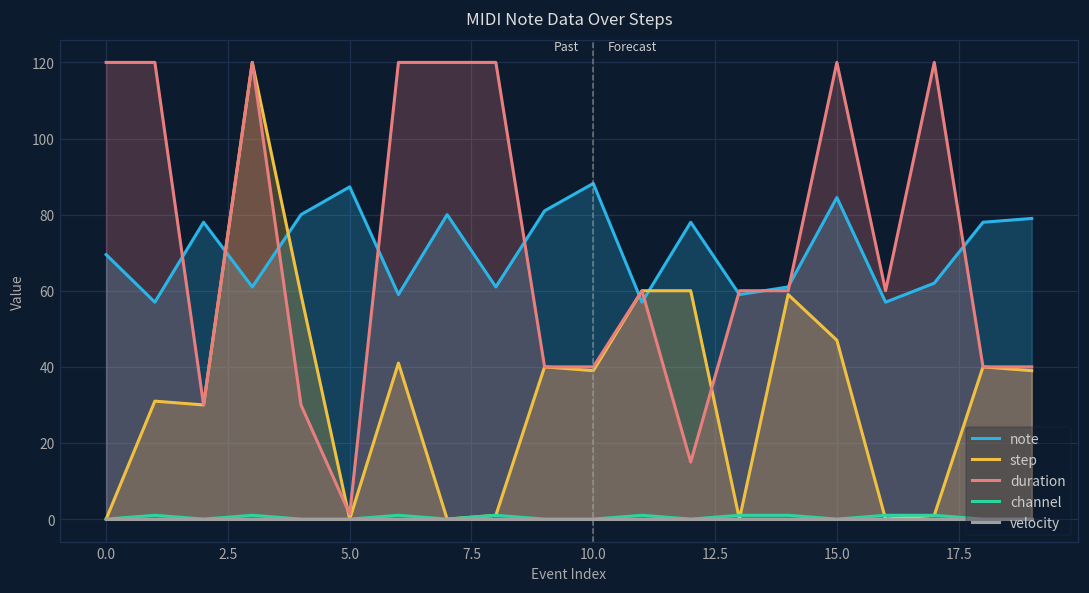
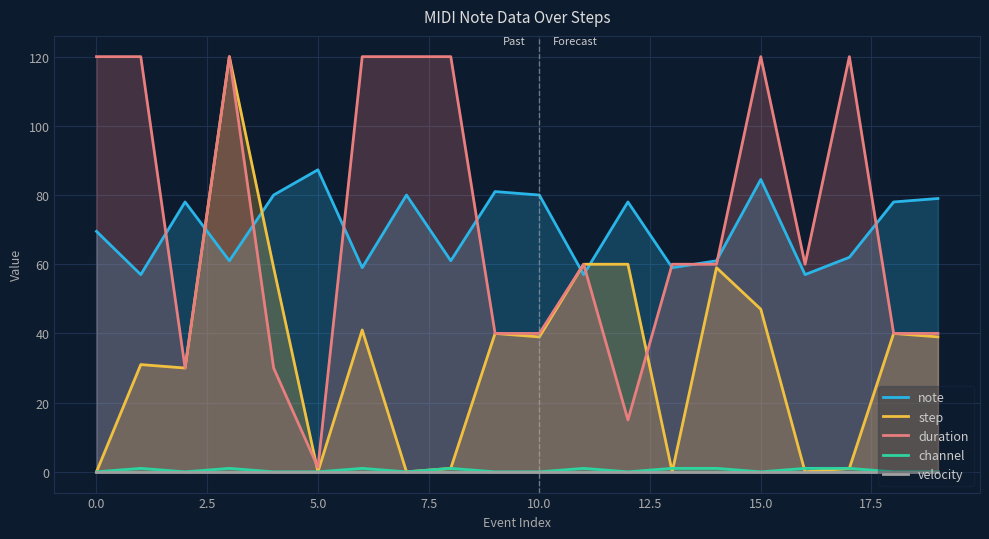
  {
    "note": {
      "0.0": 70,
      "5.0": 87,
-     "10.0": 88,
+     "10.0": 80,
      "15.0": 85
    },
    "step": {
      "10.0": 39,
      "15.0": 47
    },
    "duration": {
      "0.0": 120,
      "5.0": 1,
      "10.0": 40,
      "15.0": 120
    }
  }
